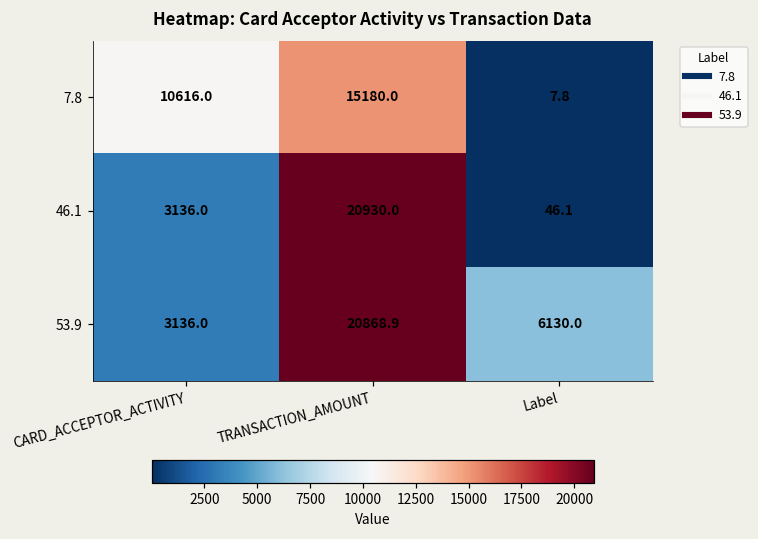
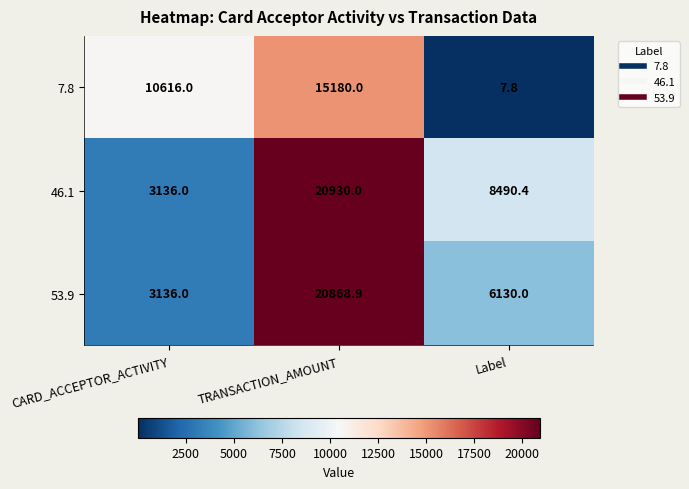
  {
    "7.8": {
      "CARD_ACCEPTOR_ACTIVITY": 10616.0,
      "TRANSACTION_AMOUNT": 15180.0,
      "Label": 7.8
    },
    "46.1": {
      "CARD_ACCEPTOR_ACTIVITY": 3136.0,
      "TRANSACTION_AMOUNT": 20930.0,
-     "Label": 46.1
+     "Label": 8490.4
    },
    "53.9": {
      "CARD_ACCEPTOR_ACTIVITY": 3136.0,
      "TRANSACTION_AMOUNT": 20868.9,
      "Label": 6130.0
    }
  }
